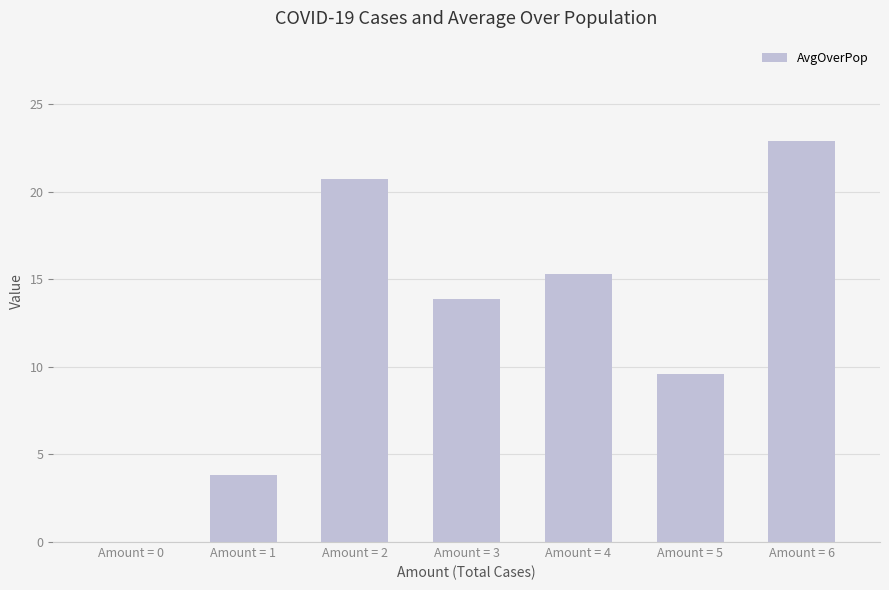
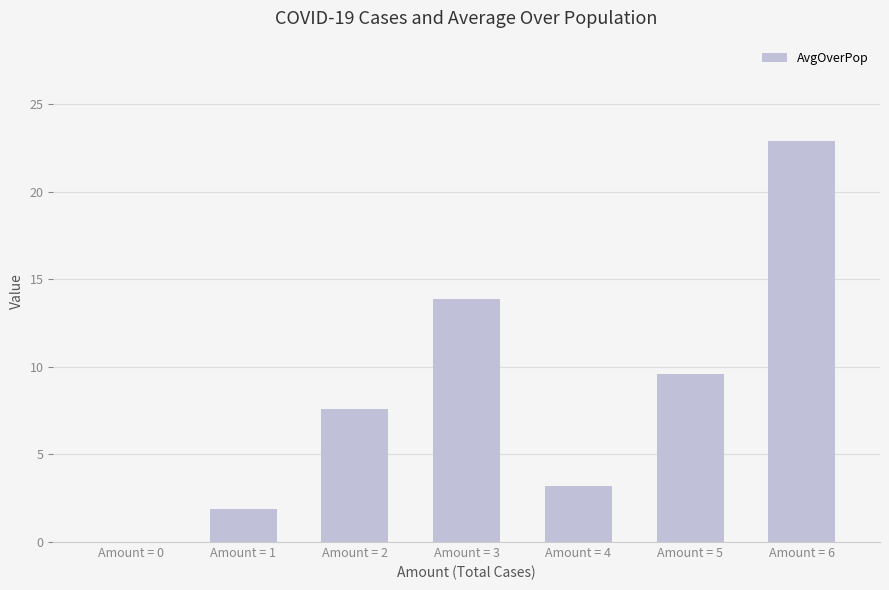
  {
    "Amount = 0": 0.0,
-   "Amount = 1": 3.8,
-   "Amount = 2": 20.7,
+   "Amount = 1": 1.9,
+   "Amount = 2": 7.6,
    "Amount = 3": 13.9,
-   "Amount = 4": 15.3,
+   "Amount = 4": 3.2,
    "Amount = 5": 9.6,
    "Amount = 6": 22.9
  }
